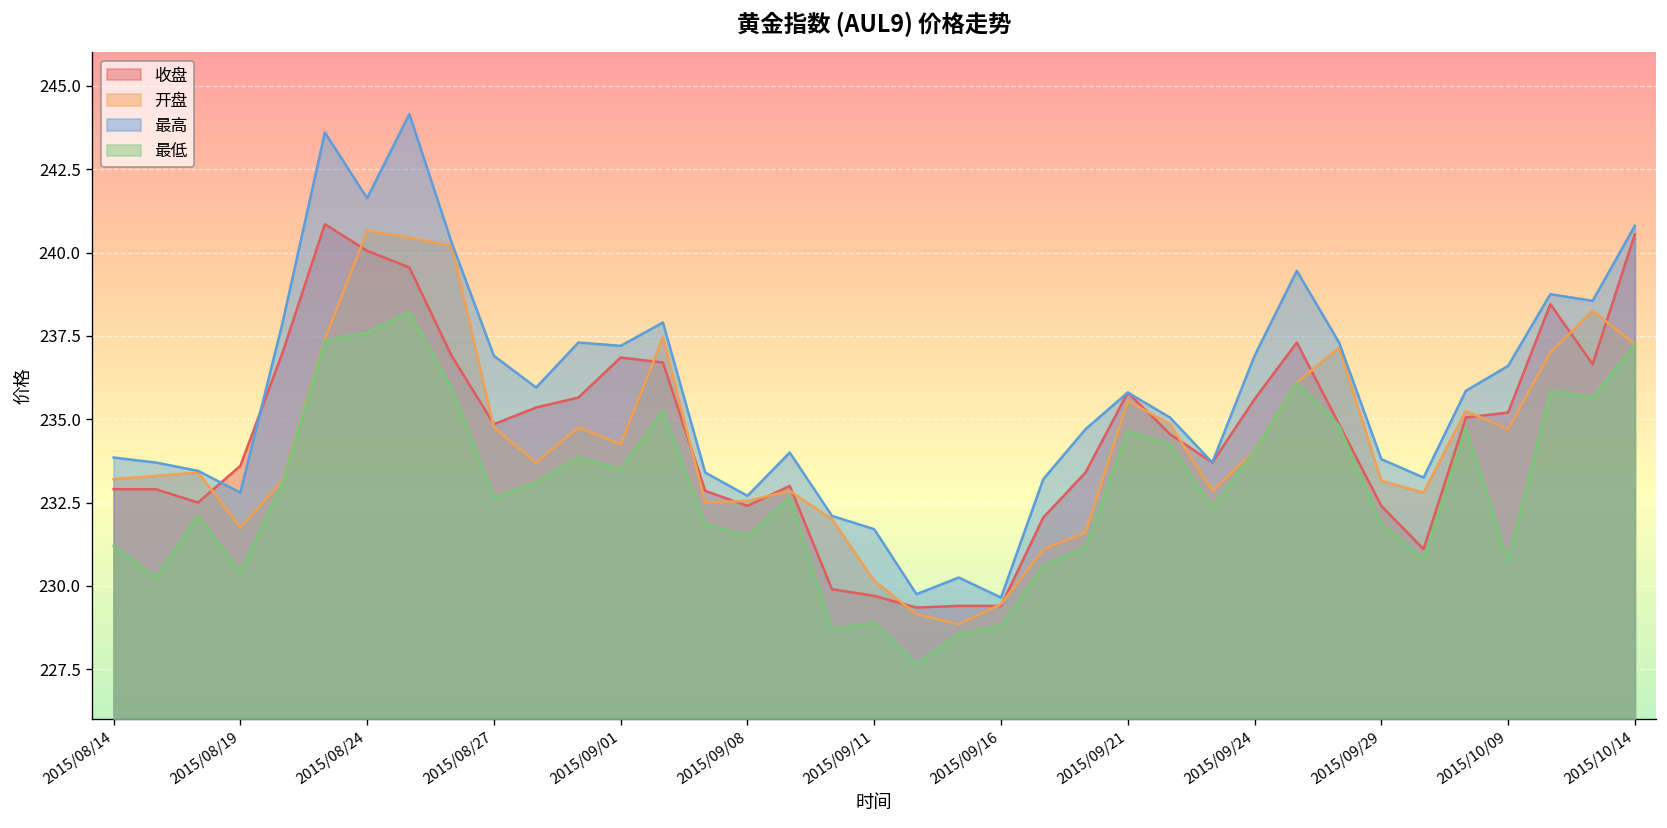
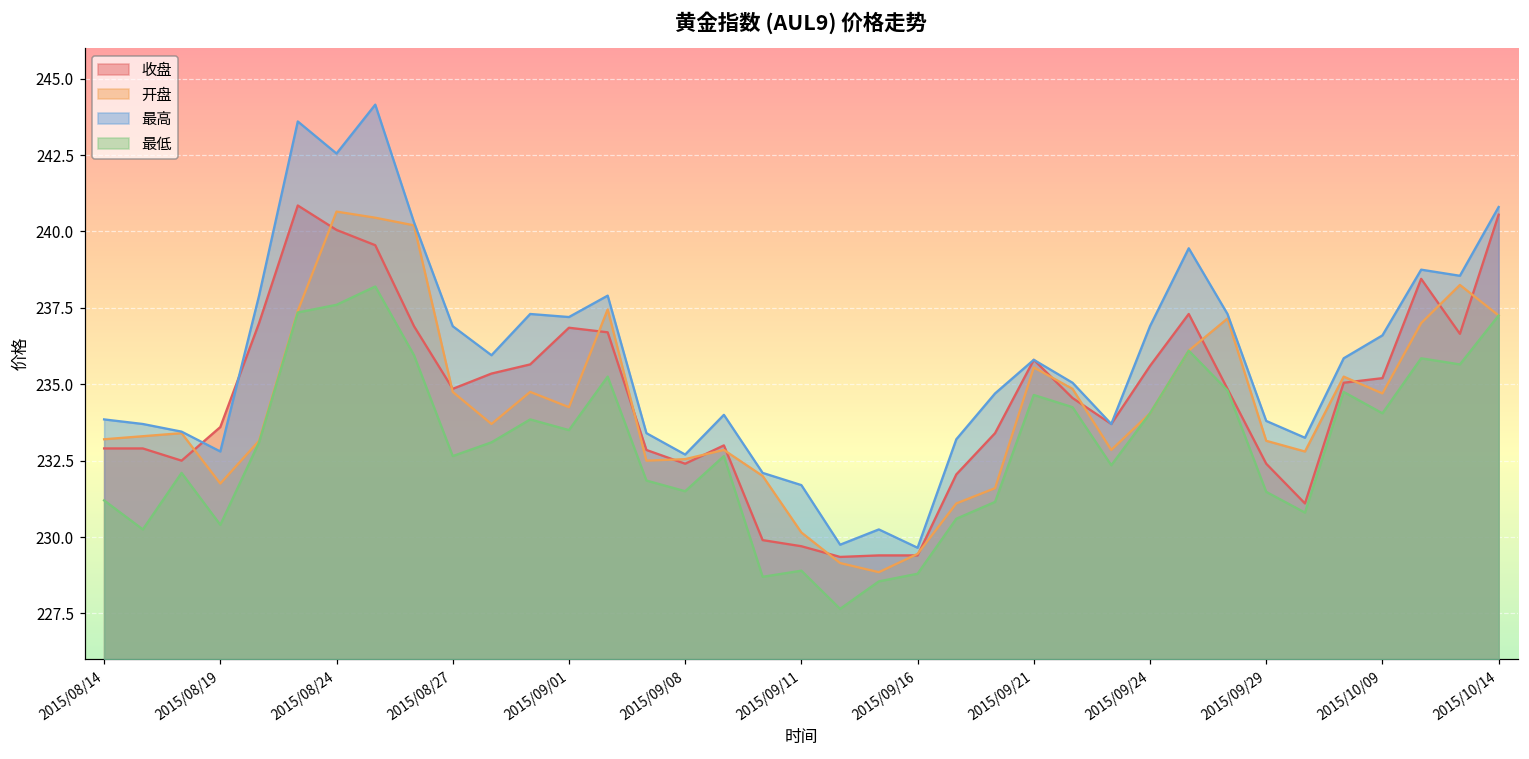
  {
    "最高": {
      "2015/08/14": 233.9,
      "2015/08/19": 232.8,
-     "2015/08/24": 241.6,
+     "2015/08/24": 242.6,
      "2015/08/27": 236.9,
      "2015/09/01": 237.2,
      "2015/09/08": 232.7,
      "2015/09/11": 231.7,
      "2015/09/16": 229.7,
      "2015/09/24": 236.9,
      "2015/09/29": 233.8,
      "2015/10/09": 236.6,
      "2015/10/14": 240.8
    },
    "最低": {
      "2015/08/14": 231.2,
      "2015/08/19": 230.4,
      "2015/08/24": 237.6,
      "2015/08/27": 232.7,
      "2015/09/01": 233.5,
      "2015/09/08": 231.5,
      "2015/09/11": 228.9,
      "2015/09/16": 228.8,
      "2015/09/21": 234.7,
-     "2015/09/29": 231.9,
-     "2015/10/09": 230.7
+     "2015/09/29": 231.5,
+     "2015/10/09": 234.1
    }
  }
